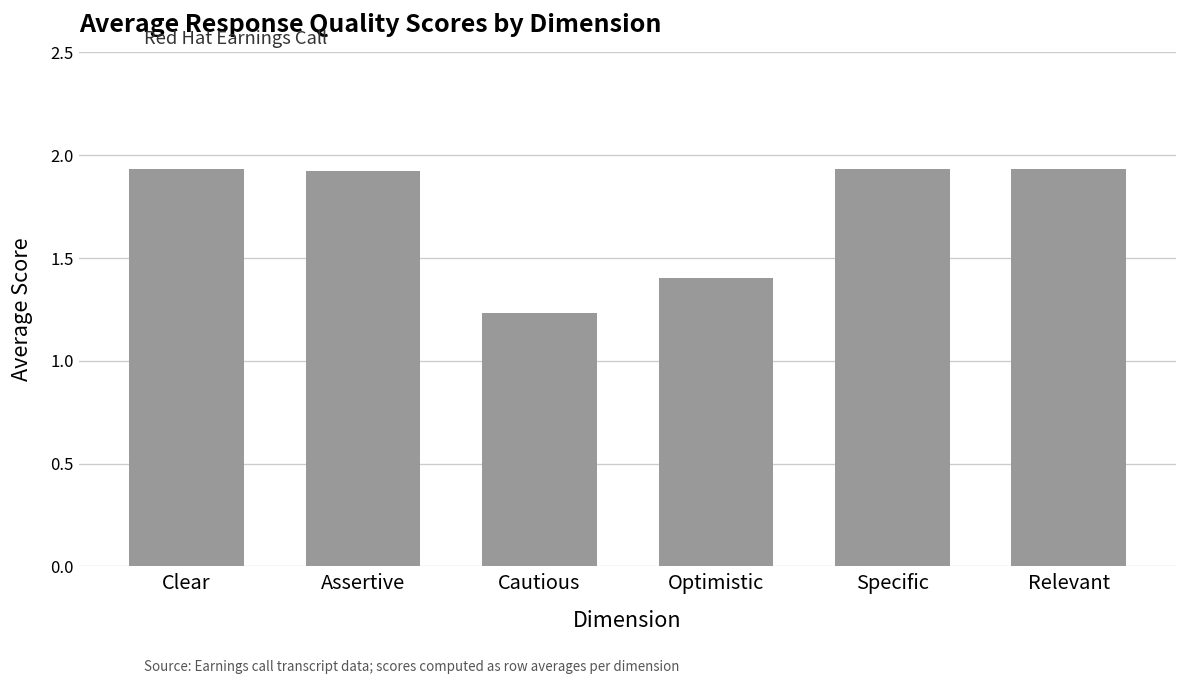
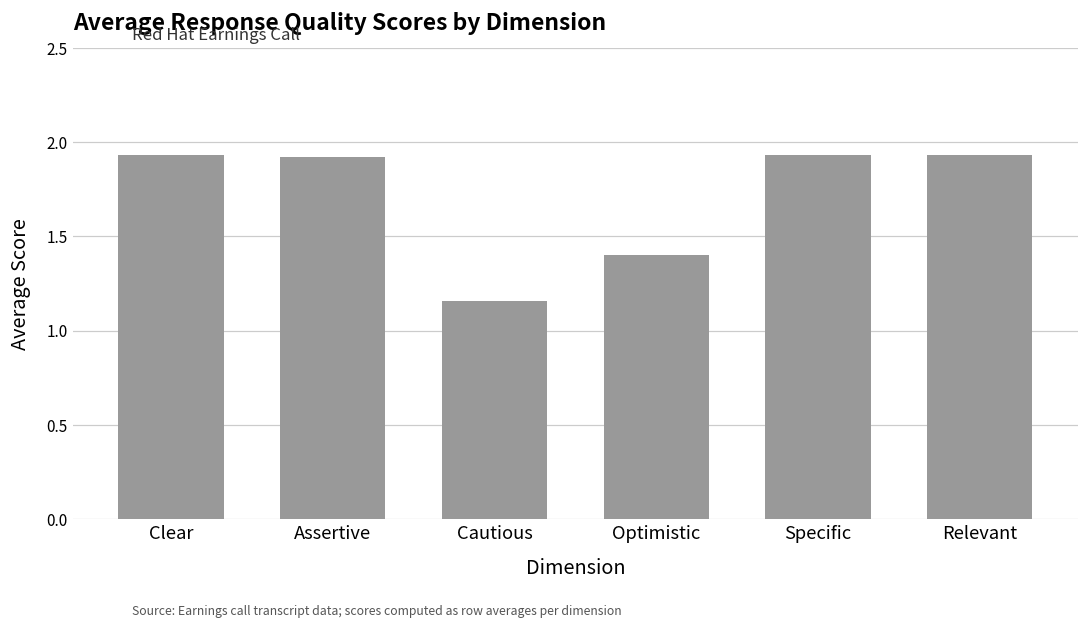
  {
    "Clear": 1.93,
    "Assertive": 1.92,
-   "Cautious": 1.23,
+   "Cautious": 1.16,
    "Optimistic": 1.40,
    "Specific": 1.93,
    "Relevant": 1.93
  }
